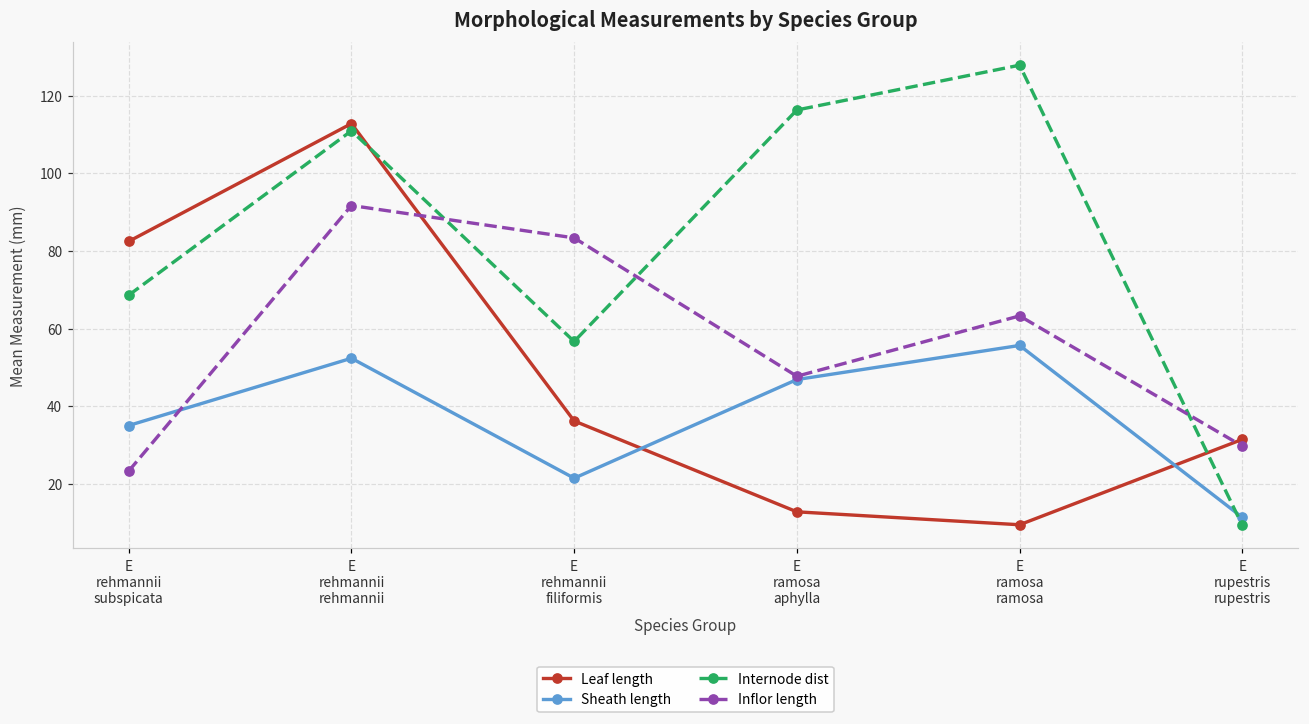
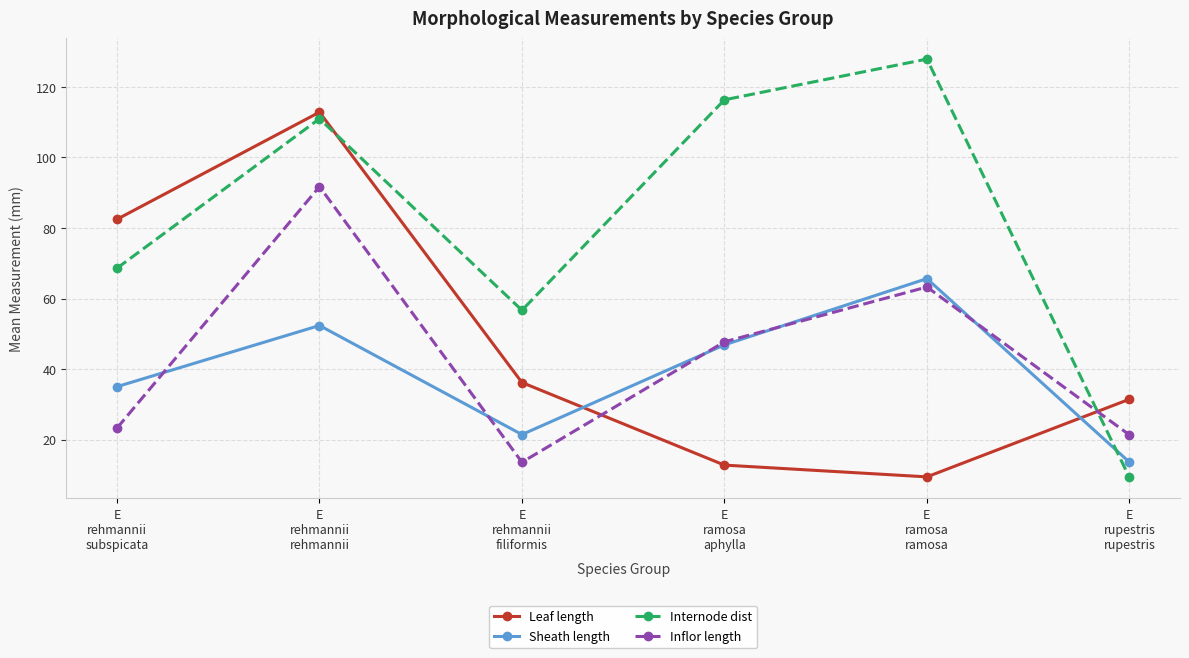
  {
    "Leaf length": {
      "E rehmannii subspicata": 82,
      "E rehmannii rehmannii": 113,
      "E rehmannii filiformis": 36,
      "E ramosa aphylla": 13,
      "E ramosa ramosa": 9,
      "E rupestris rupestris": 31
    },
    "Sheath length": {
      "E rehmannii subspicata": 35,
      "E rehmannii rehmannii": 52,
      "E rehmannii filiformis": 21,
      "E ramosa aphylla": 47,
-     "E ramosa ramosa": 56,
-     "E rupestris rupestris": 11
+     "E ramosa ramosa": 66,
+     "E rupestris rupestris": 14
    },
    "Internode dist": {
      "E rehmannii subspicata": 69,
      "E rehmannii rehmannii": 111,
      "E rehmannii filiformis": 57,
      "E ramosa aphylla": 116,
      "E ramosa ramosa": 128,
      "E rupestris rupestris": 9
    },
    "Inflor length": {
      "E rehmannii subspicata": 23,
      "E rehmannii rehmannii": 92,
-     "E rehmannii filiformis": 83,
+     "E rehmannii filiformis": 14,
      "E ramosa aphylla": 48,
      "E ramosa ramosa": 63,
-     "E rupestris rupestris": 30
+     "E rupestris rupestris": 21
    }
  }
